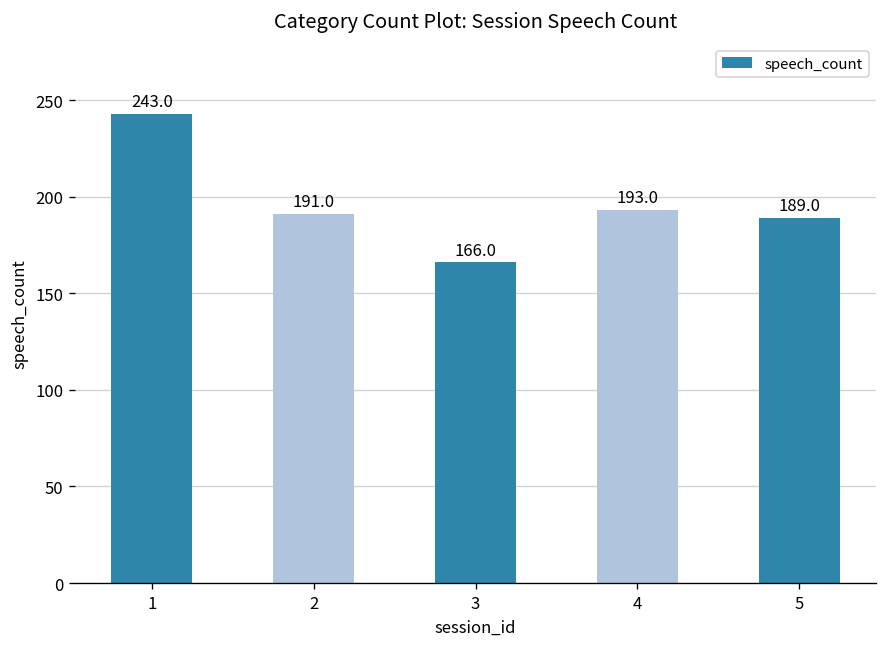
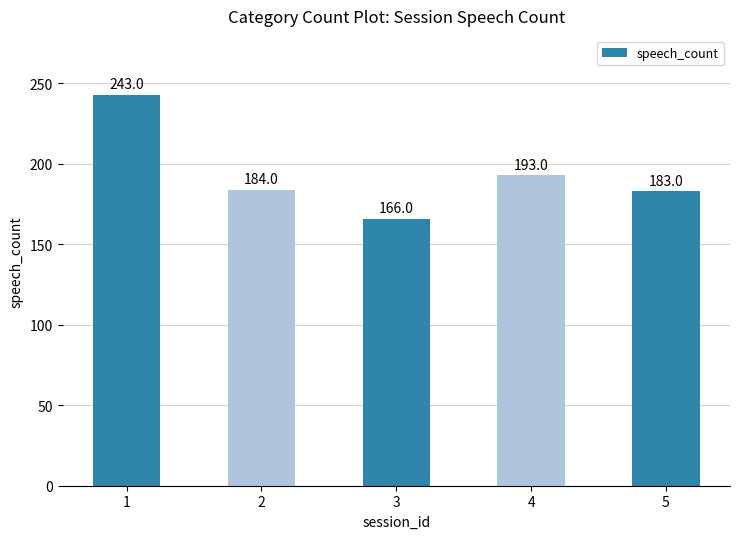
  {
    "1": 243.0,
-   "2": 191.0,
+   "2": 184.0,
    "3": 166.0,
    "4": 193.0,
-   "5": 189.0
+   "5": 183.0
  }
